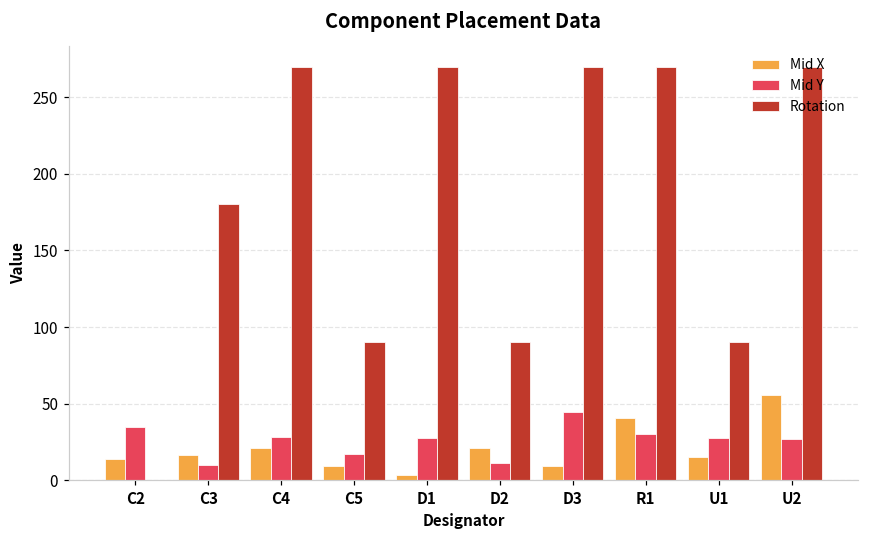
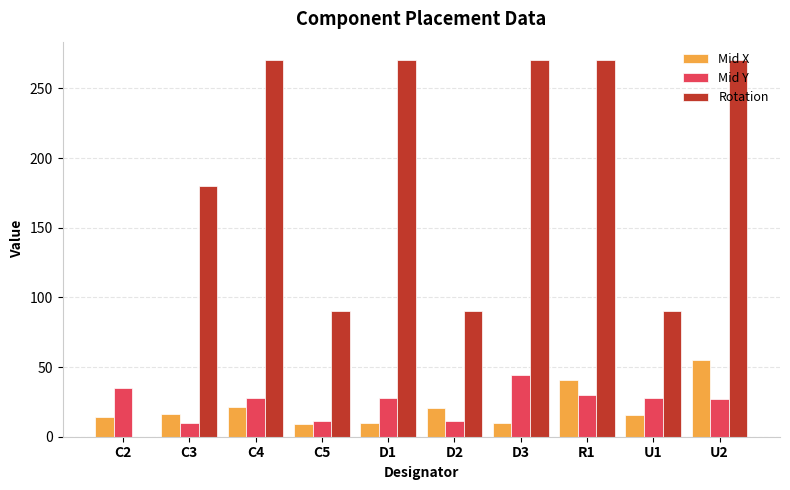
  {
    "Mid X": {
      "C2": 14,
      "C3": 16,
      "C4": 21,
      "C5": 9,
-     "D1": 4,
+     "D1": 10,
      "D2": 21,
      "D3": 10,
      "R1": 41,
      "U1": 15,
      "U2": 55
    },
    "Mid Y": {
      "C2": 35,
      "C3": 10,
      "C4": 28,
-     "C5": 17,
+     "C5": 11,
      "D1": 28,
      "D2": 11,
      "D3": 44,
      "R1": 30,
      "U1": 28,
      "U2": 27
    },
    "Rotation": {
      "C2": 0,
      "C3": 180,
      "C4": 270,
      "C5": 90,
      "D1": 270,
      "D2": 90,
      "D3": 270,
      "R1": 270,
      "U1": 90,
      "U2": 270
    }
  }
